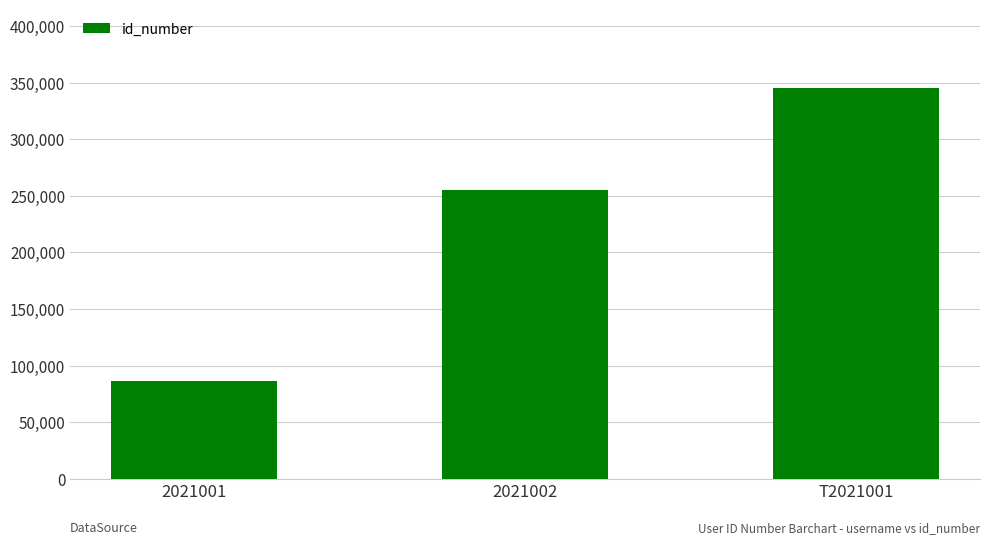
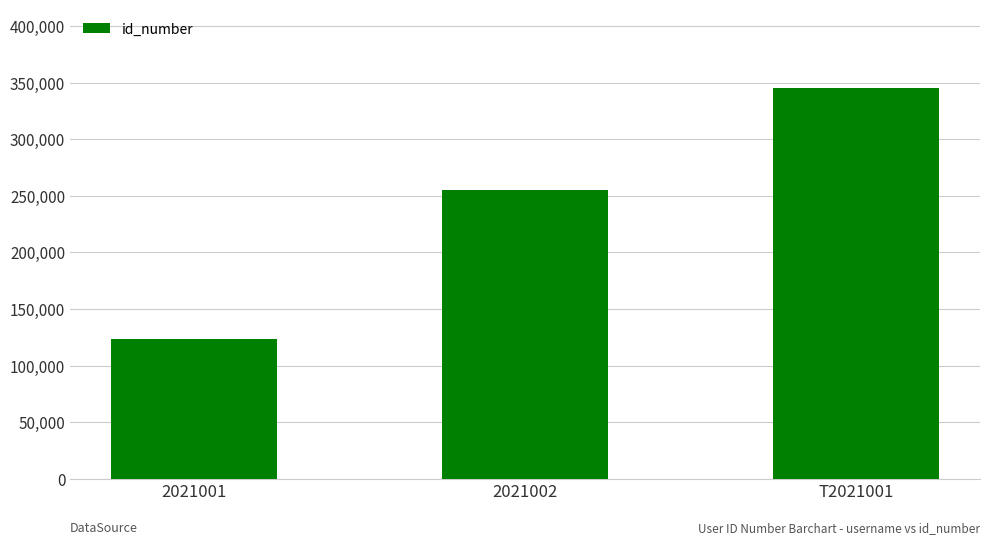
  {
-   "2021001": "86,000",
+   "2021001": "123,000",
    "2021002": "255,000",
    "T2021001": "346,000"
  }
